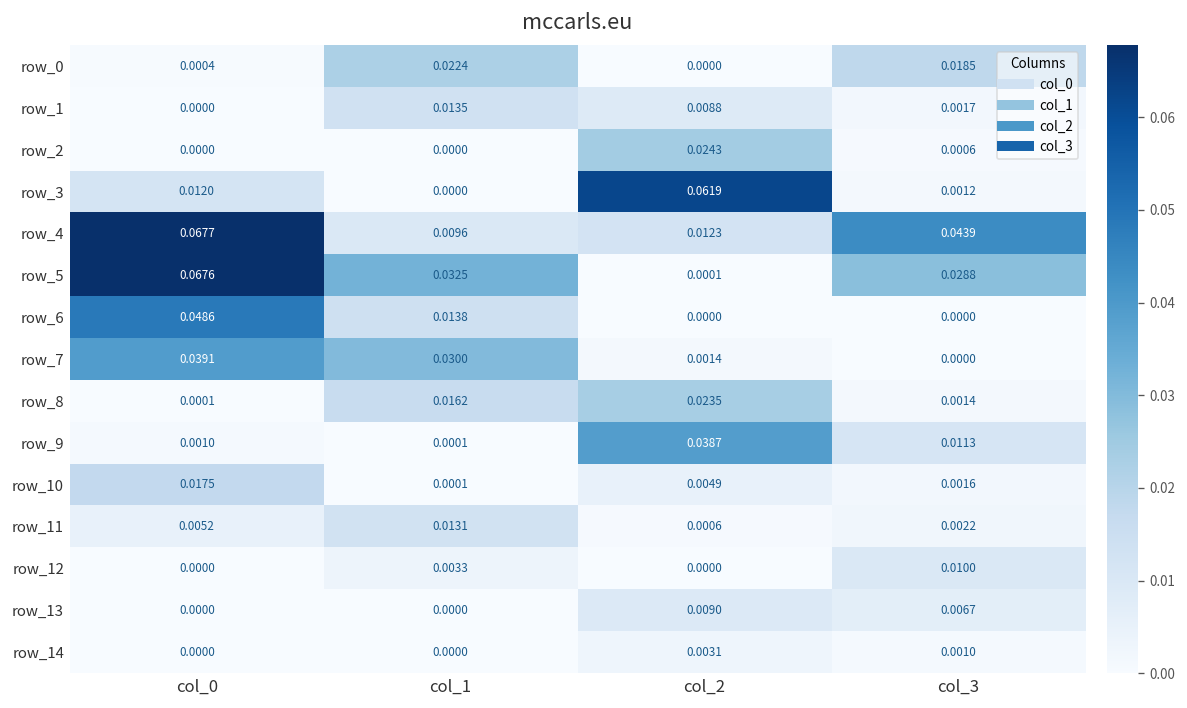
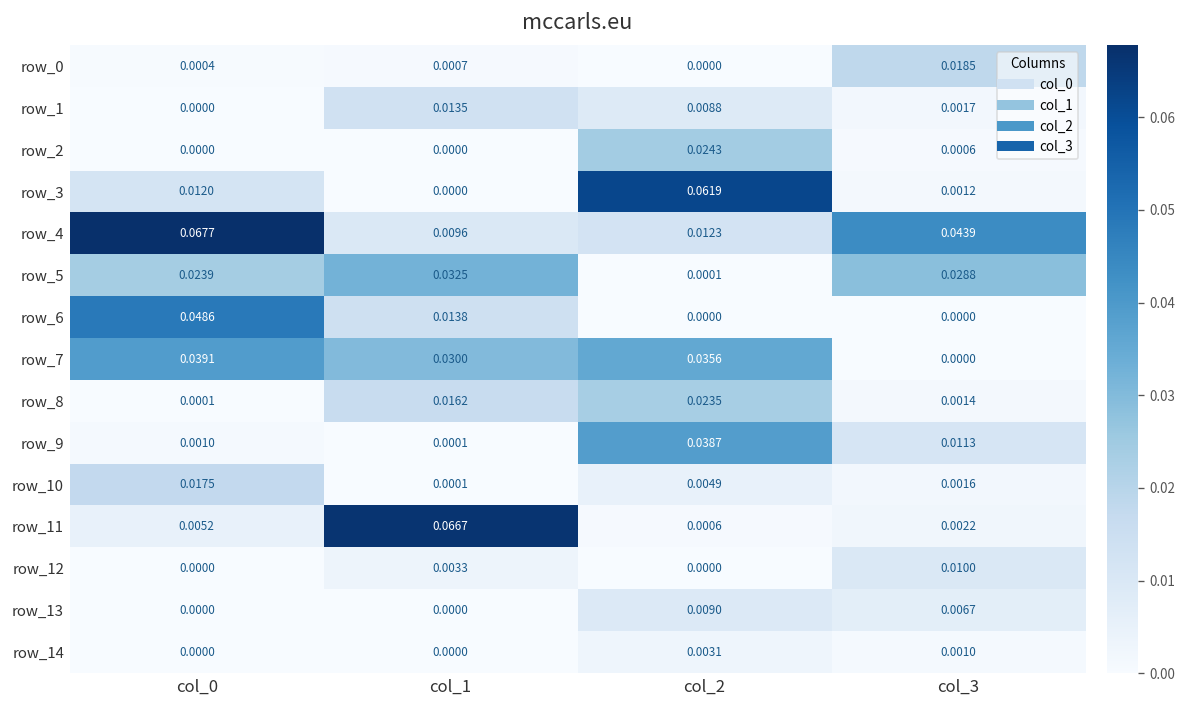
  {
    "row_0": {
      "col_0": 0.0004,
-     "col_1": 0.0224,
+     "col_1": 0.0007,
      "col_2": 0.0000,
      "col_3": 0.0185
    },
    "row_1": {
      "col_0": 0.0000,
      "col_1": 0.0135,
      "col_2": 0.0088,
      "col_3": 0.0017
    },
    "row_2": {
      "col_0": 0.0000,
      "col_1": 0.0000,
      "col_2": 0.0243,
      "col_3": 0.0006
    },
    "row_3": {
      "col_0": 0.0120,
      "col_1": 0.0000,
      "col_2": 0.0619,
      "col_3": 0.0012
    },
    "row_4": {
      "col_0": 0.0677,
      "col_1": 0.0096,
      "col_2": 0.0123,
      "col_3": 0.0439
    },
    "row_5": {
-     "col_0": 0.0676,
+     "col_0": 0.0239,
      "col_1": 0.0325,
      "col_2": 0.0001,
      "col_3": 0.0288
    },
    "row_6": {
      "col_0": 0.0486,
      "col_1": 0.0138,
      "col_2": 0.0000,
      "col_3": 0.0000
    },
    "row_7": {
      "col_0": 0.0391,
      "col_1": 0.0300,
-     "col_2": 0.0014,
+     "col_2": 0.0356,
      "col_3": 0.0000
    },
    "row_8": {
      "col_0": 0.0001,
      "col_1": 0.0162,
      "col_2": 0.0235,
      "col_3": 0.0014
    },
    "row_9": {
      "col_0": 0.0010,
      "col_1": 0.0001,
      "col_2": 0.0387,
      "col_3": 0.0113
    },
    "row_10": {
      "col_0": 0.0175,
      "col_1": 0.0001,
      "col_2": 0.0049,
      "col_3": 0.0016
    },
    "row_11": {
      "col_0": 0.0052,
-     "col_1": 0.0131,
+     "col_1": 0.0667,
      "col_2": 0.0006,
      "col_3": 0.0022
    },
    "row_12": {
      "col_0": 0.0000,
      "col_1": 0.0033,
      "col_2": 0.0000,
      "col_3": 0.0100
    },
    "row_13": {
      "col_0": 0.0000,
      "col_1": 0.0000,
      "col_2": 0.0090,
      "col_3": 0.0067
    },
    "row_14": {
      "col_0": 0.0000,
      "col_1": 0.0000,
      "col_2": 0.0031,
      "col_3": 0.0010
    }
  }
